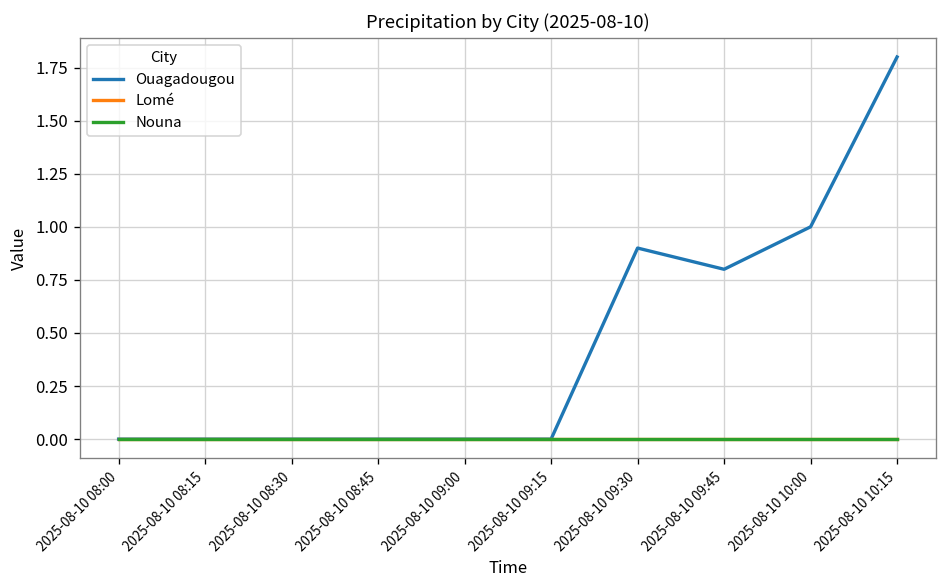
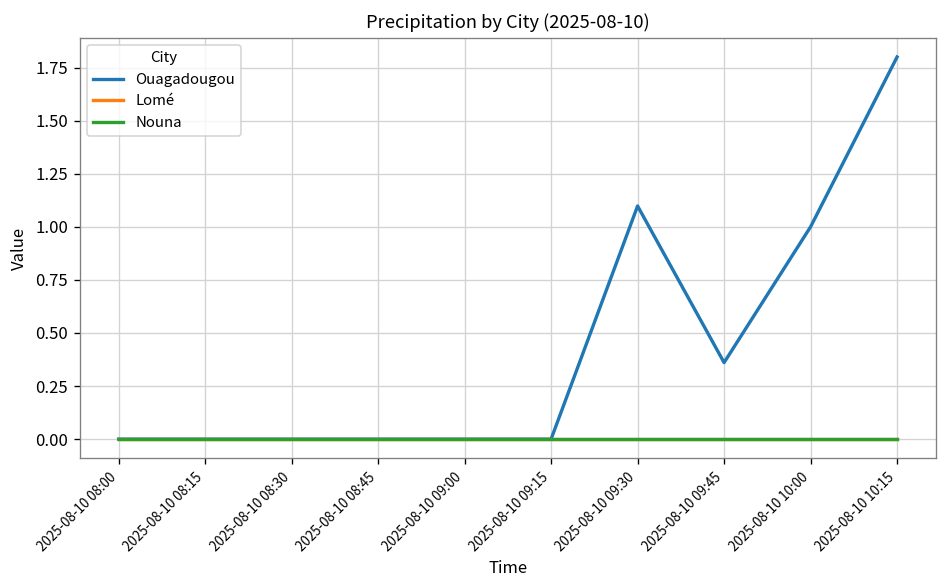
  {
    "Ouagadougou": {
-     "2025-08-10 09:30": 0.90,
-     "2025-08-10 09:45": 0.80,
+     "2025-08-10 09:30": 1.10,
+     "2025-08-10 09:45": 0.36,
      "2025-08-10 10:00": 1.00,
      "2025-08-10 10:15": 1.80
    },
    "Nouna": {
      "2025-08-10 09:30": 0.00,
      "2025-08-10 09:45": 0.00,
      "2025-08-10 10:00": 0.00,
      "2025-08-10 10:15": 0.00
    }
  }
